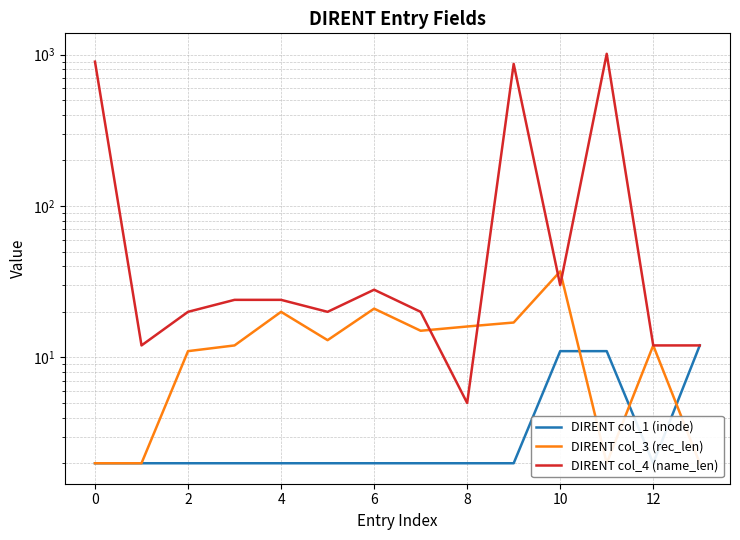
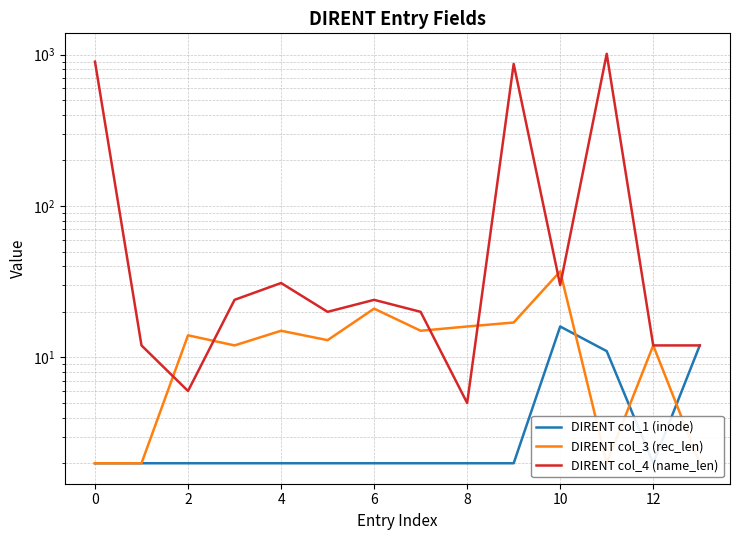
  {
    "DIRENT col_1 (inode)": {
      "2": 2,
      "4": 2,
      "6": 2,
      "8": 2,
-     "10": 11
+     "10": 16
    },
    "DIRENT col_3 (rec_len)": {
-     "2": 11,
-     "4": 20,
+     "2": 14,
+     "4": 15,
      "6": 21,
      "8": 16,
      "10": 37
    },
    "DIRENT col_4 (name_len)": {
      "0": 900,
-     "2": 20,
-     "4": 24,
-     "6": 28,
+     "2": 6,
+     "4": 31,
+     "6": 24,
      "8": 5,
      "10": 30
    }
  }
